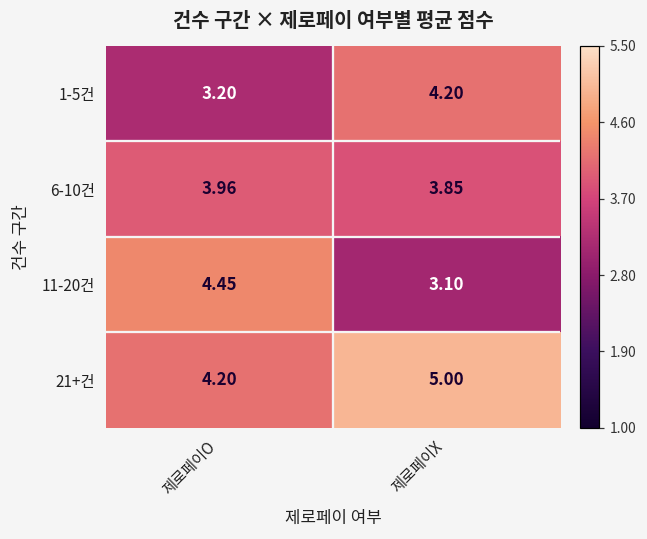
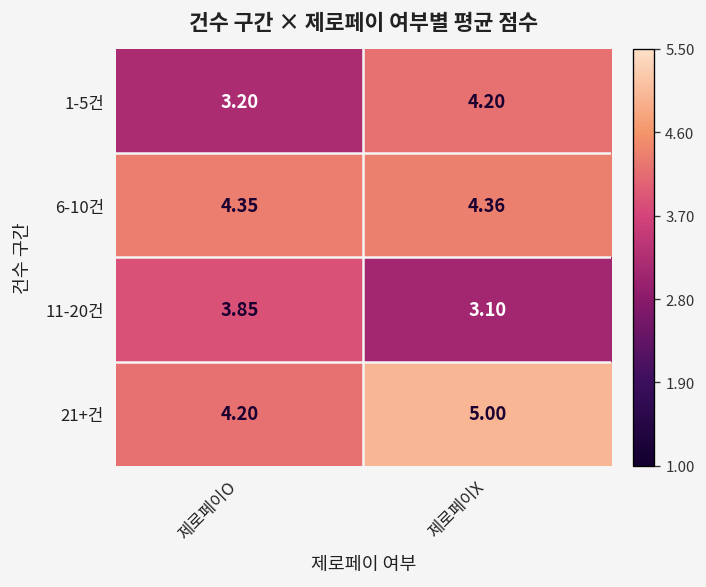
  {
    "1-5건": {
      "제로페이O": 3.20,
      "제로페이X": 4.20
    },
    "6-10건": {
-     "제로페이O": 3.96,
-     "제로페이X": 3.85
+     "제로페이O": 4.35,
+     "제로페이X": 4.36
    },
    "11-20건": {
-     "제로페이O": 4.45,
+     "제로페이O": 3.85,
      "제로페이X": 3.10
    },
    "21+건": {
      "제로페이O": 4.20,
      "제로페이X": 5.00
    }
  }
